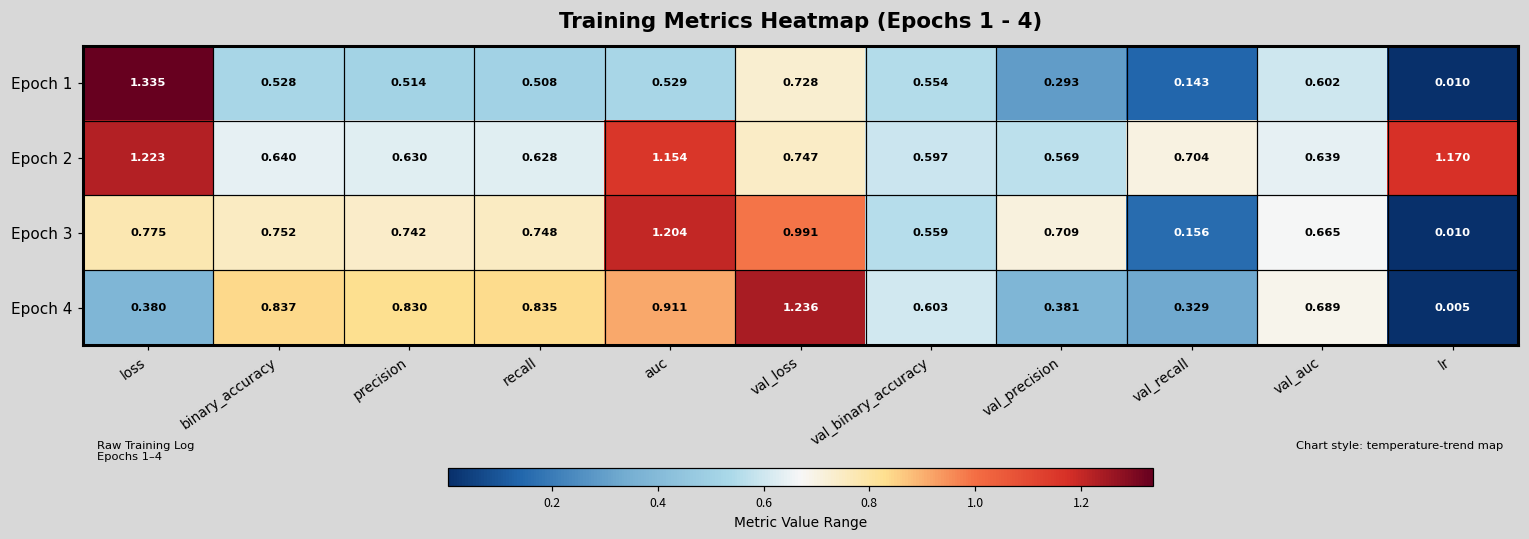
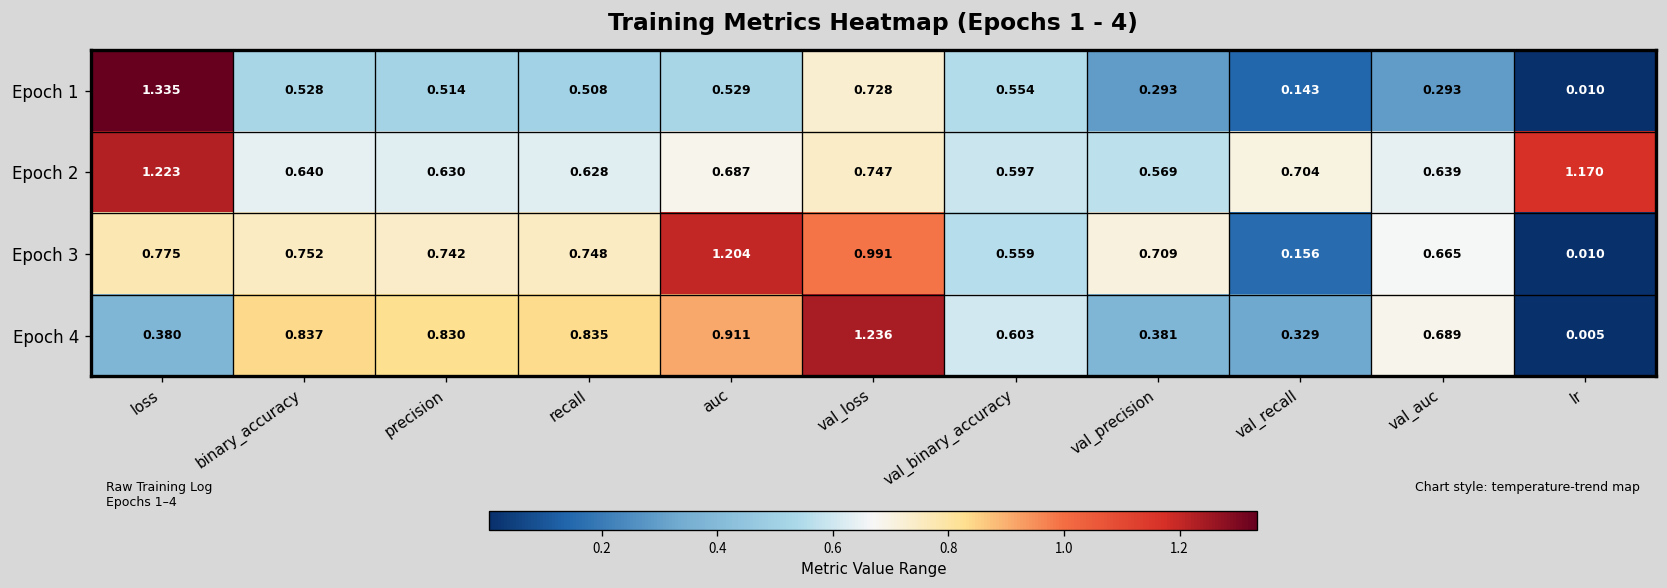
  {
    "Epoch 1": {
      "loss": 1.335,
      "binary_accuracy": 0.528,
      "precision": 0.514,
      "recall": 0.508,
      "auc": 0.529,
      "val_loss": 0.728,
      "val_binary_accuracy": 0.554,
      "val_precision": 0.293,
      "val_recall": 0.143,
-     "val_auc": 0.602,
+     "val_auc": 0.293,
      "lr": 0.010
    },
    "Epoch 2": {
      "loss": 1.223,
      "binary_accuracy": 0.640,
      "precision": 0.630,
      "recall": 0.628,
-     "auc": 1.154,
+     "auc": 0.687,
      "val_loss": 0.747,
      "val_binary_accuracy": 0.597,
      "val_precision": 0.569,
      "val_recall": 0.704,
      "val_auc": 0.639,
      "lr": 1.170
    },
    "Epoch 3": {
      "loss": 0.775,
      "binary_accuracy": 0.752,
      "precision": 0.742,
      "recall": 0.748,
      "auc": 1.204,
      "val_loss": 0.991,
      "val_binary_accuracy": 0.559,
      "val_precision": 0.709,
      "val_recall": 0.156,
      "val_auc": 0.665,
      "lr": 0.010
    },
    "Epoch 4": {
      "loss": 0.380,
      "binary_accuracy": 0.837,
      "precision": 0.830,
      "recall": 0.835,
      "auc": 0.911,
      "val_loss": 1.236,
      "val_binary_accuracy": 0.603,
      "val_precision": 0.381,
      "val_recall": 0.329,
      "val_auc": 0.689,
      "lr": 0.005
    }
  }
